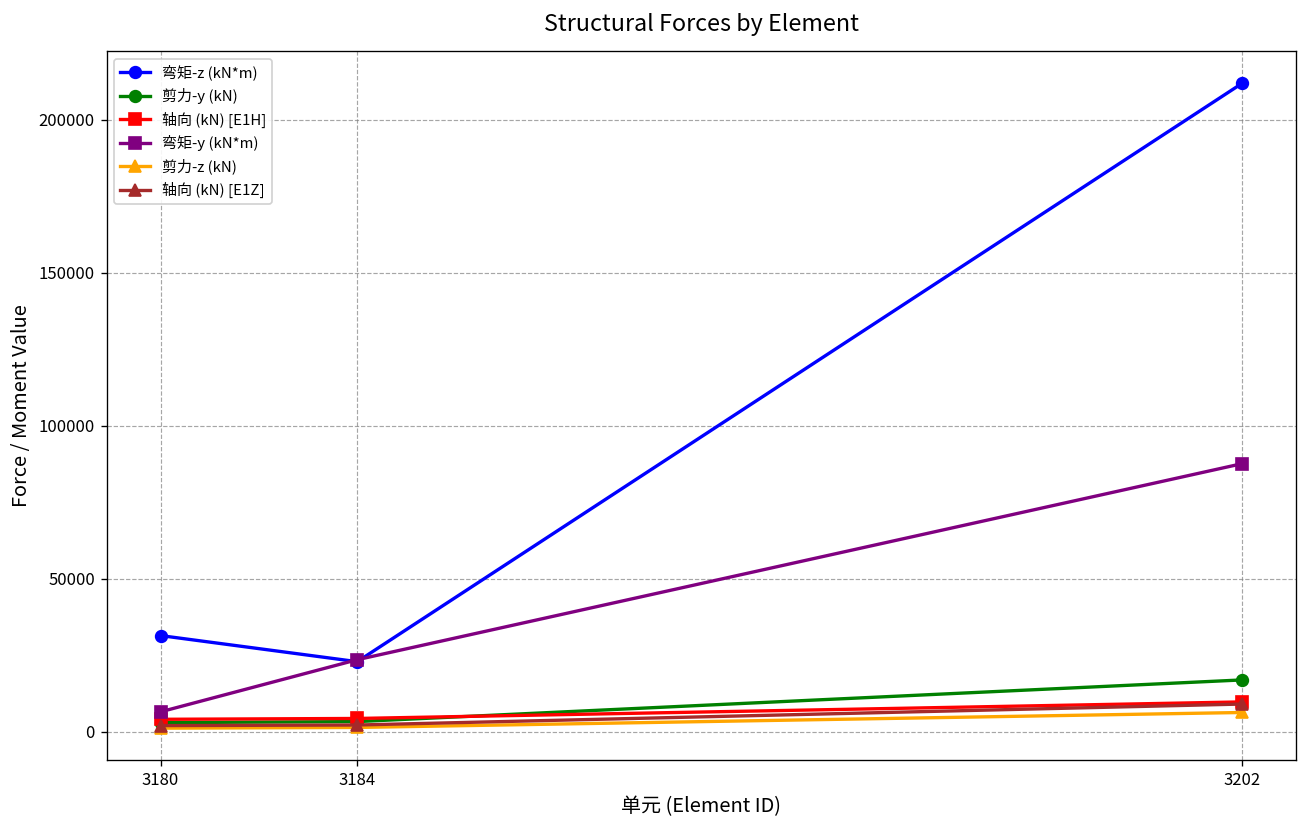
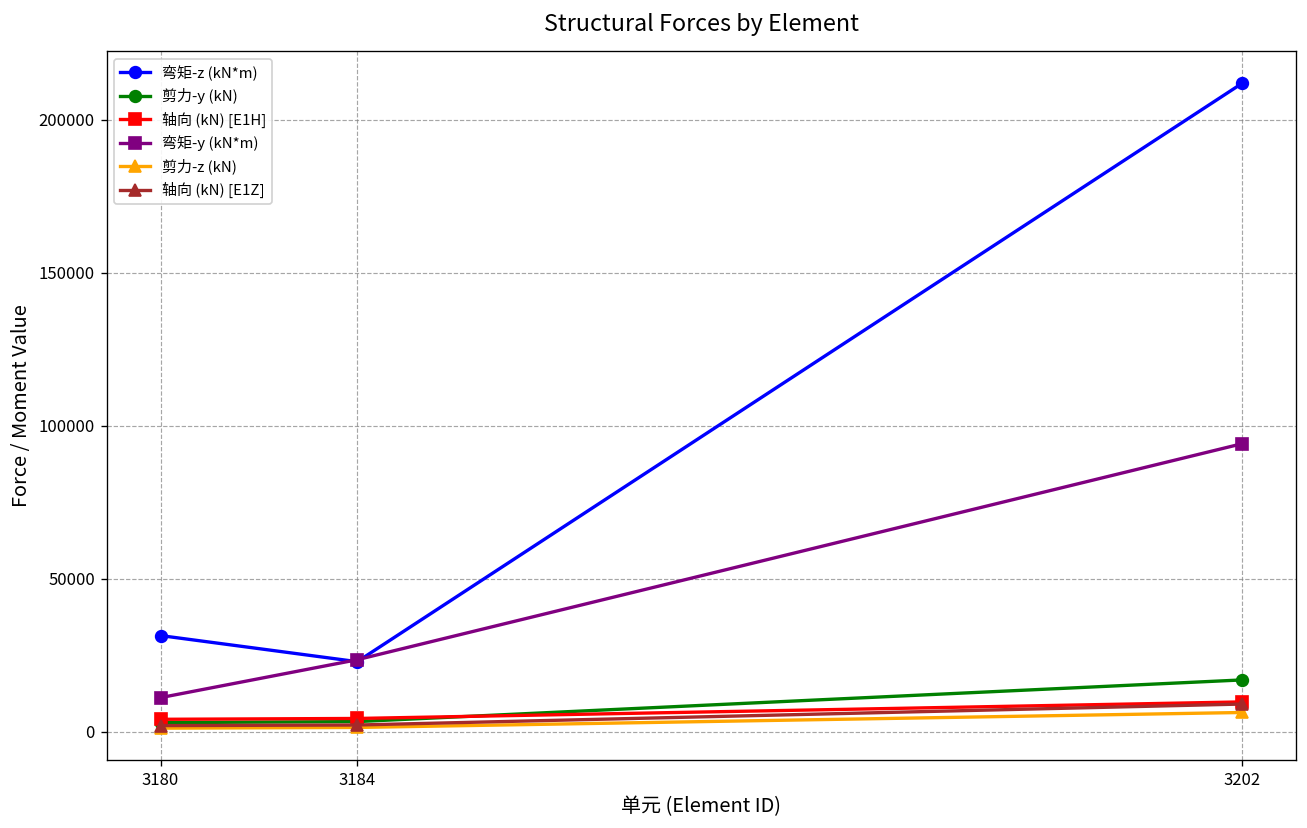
  {
    "弯矩-z (kN*m)": {
      "3180": 31000,
      "3202": 212000
    },
    "剪力-y (kN)": {
      "3184": 3000,
      "3202": 17000
    },
    "轴向 (kN) [E1H]": {
      "3180": 4000,
      "3184": 4000
    },
    "弯矩-y (kN*m)": {
-     "3180": 7000,
-     "3202": 88000
+     "3180": 11000,
+     "3202": 94000
    },
    "剪力-z (kN)": {
      "3202": 6000
    }
  }
